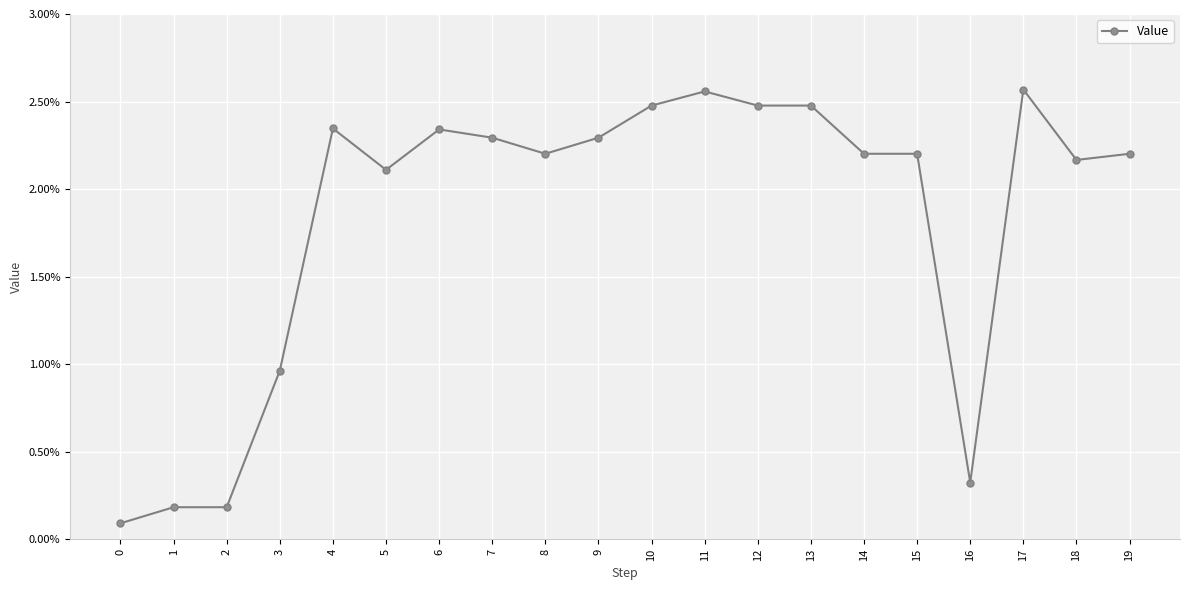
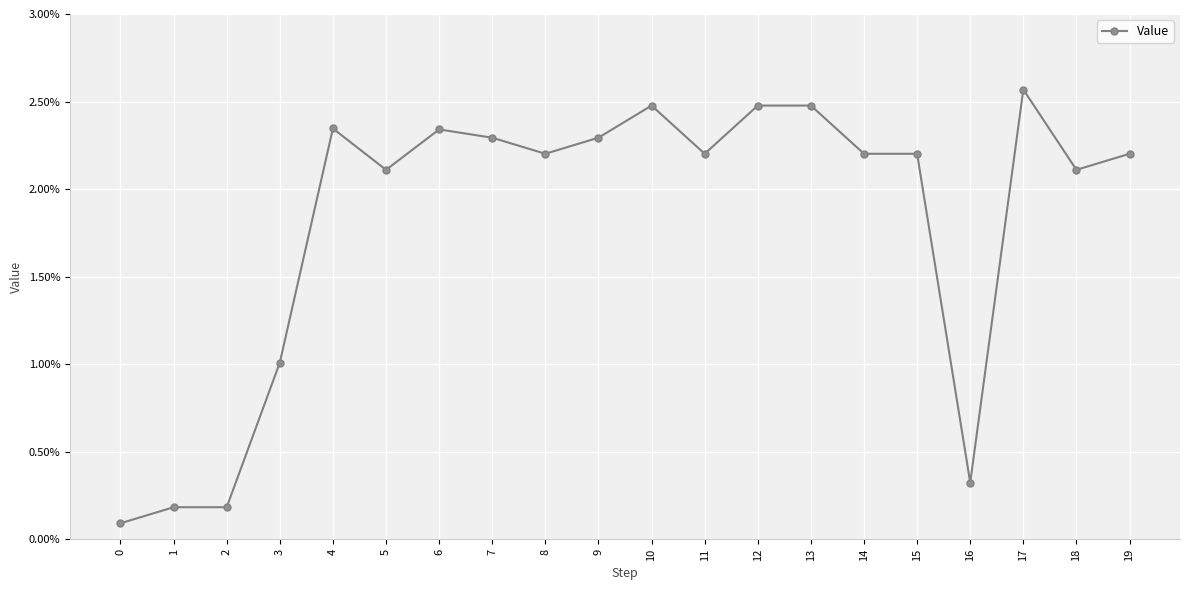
  {
    "0": "0.09%",
    "1": "0.18%",
    "2": "0.18%",
-   "3": "0.96%",
+   "3": "1.01%",
    "4": "2.35%",
    "5": "2.11%",
    "6": "2.34%",
    "7": "2.29%",
    "8": "2.20%",
    "9": "2.29%",
    "10": "2.48%",
-   "11": "2.56%",
+   "11": "2.20%",
    "12": "2.48%",
    "13": "2.48%",
    "14": "2.20%",
    "15": "2.20%",
    "16": "0.32%",
    "17": "2.57%",
-   "18": "2.17%",
+   "18": "2.11%",
    "19": "2.20%"
  }
